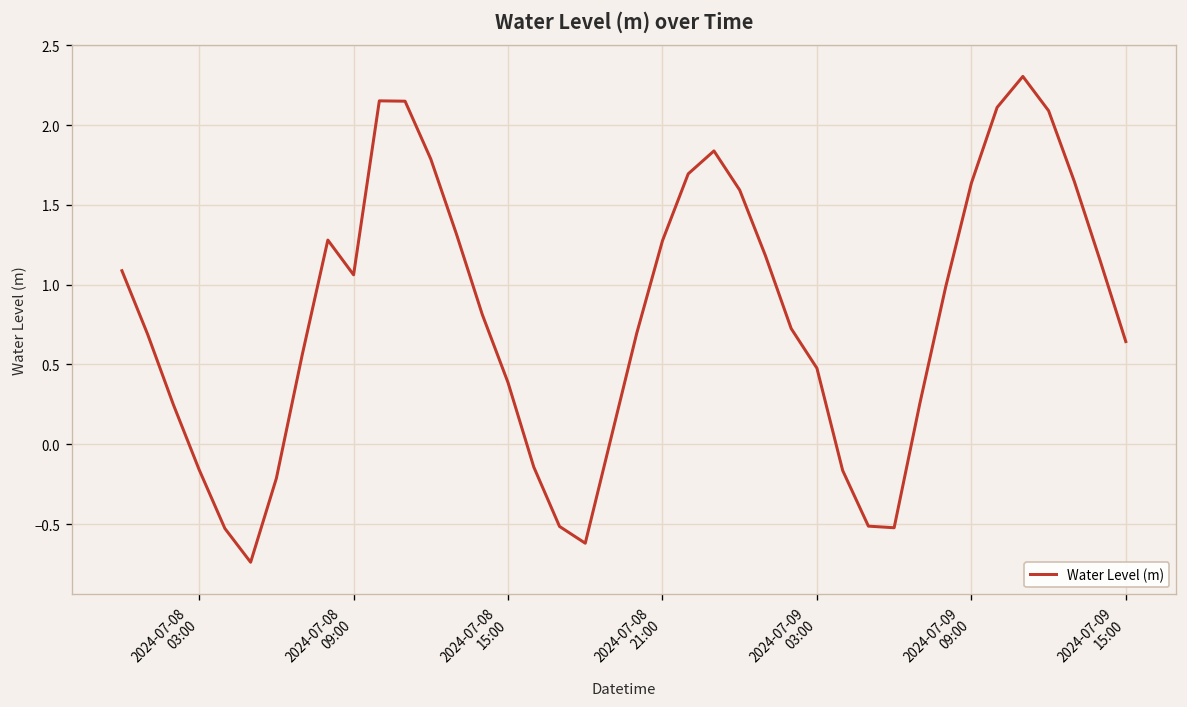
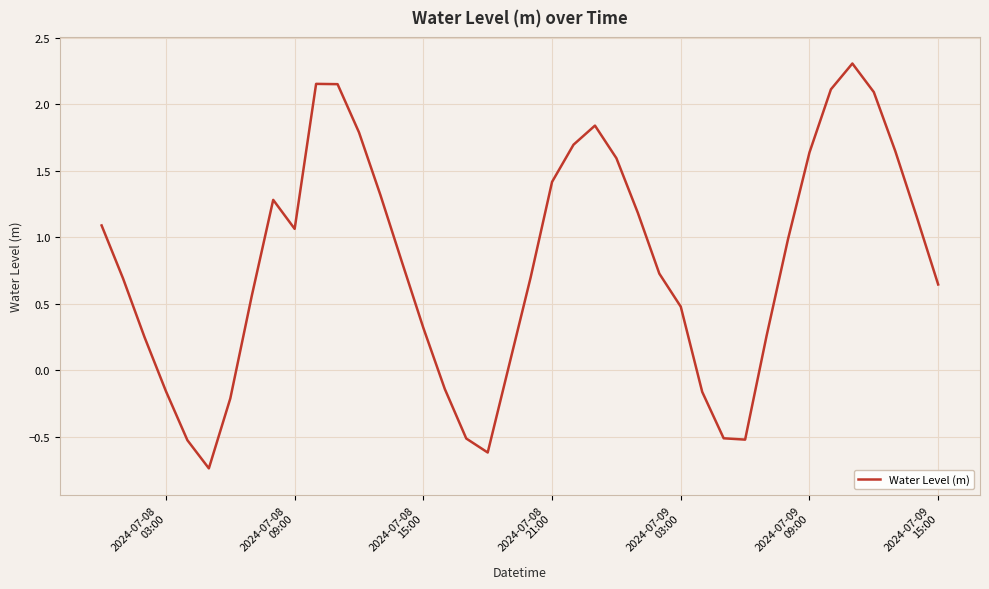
  {
    "2024-07-08 03:00": -0.16,
    "2024-07-08 09:00": 1.06,
-   "2024-07-08 15:00": 0.39,
-   "2024-07-08 21:00": 1.28,
+   "2024-07-08 15:00": 0.32,
+   "2024-07-08 21:00": 1.41,
    "2024-07-09 03:00": 0.48,
    "2024-07-09 09:00": 1.64,
    "2024-07-09 15:00": 0.64
  }
